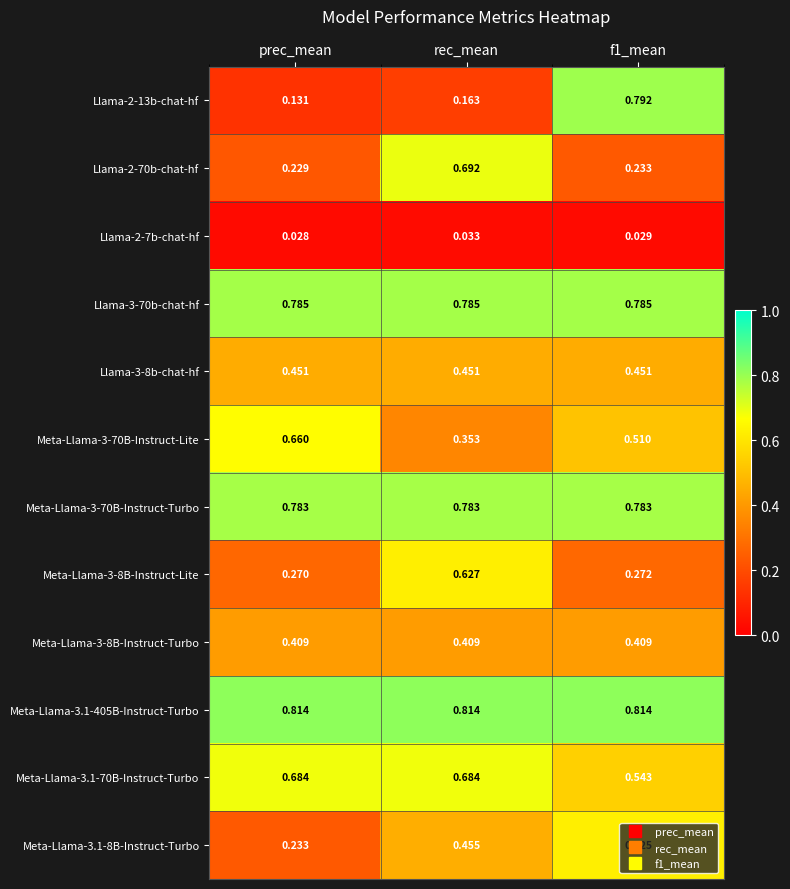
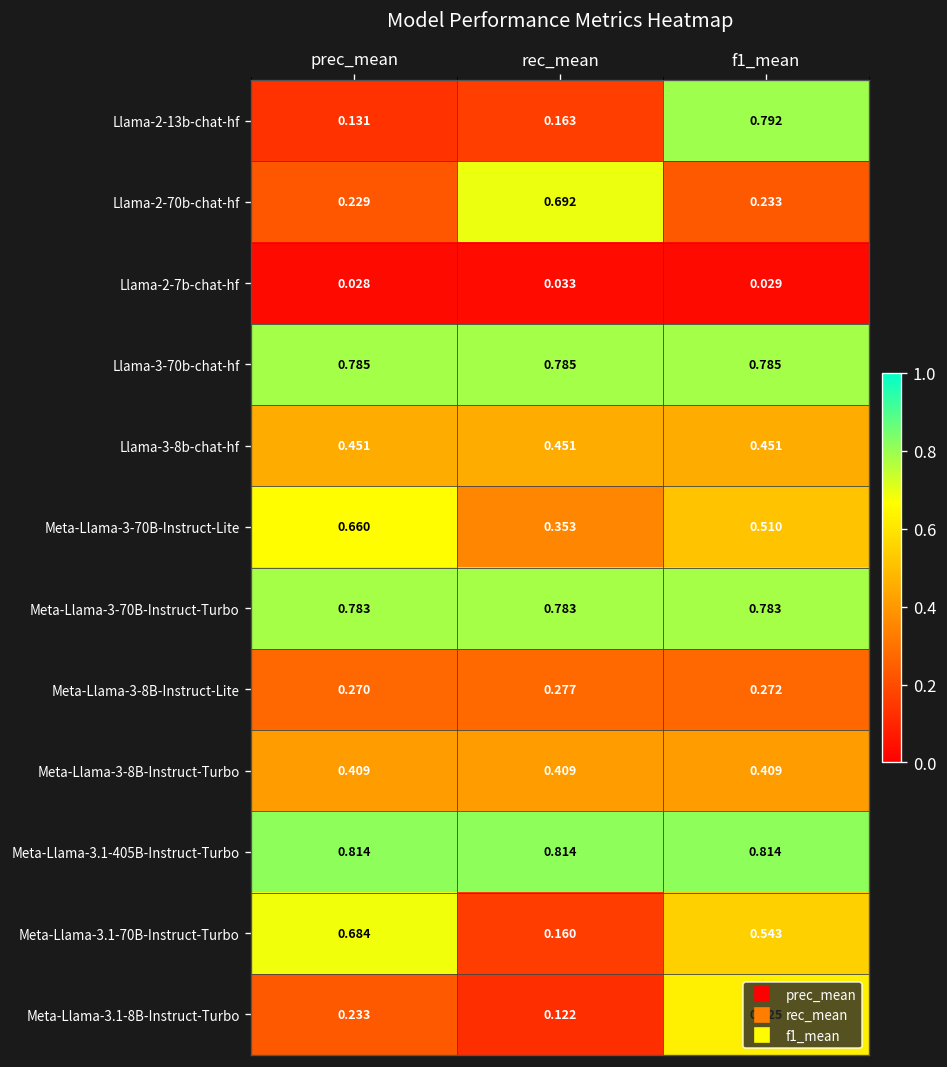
  {
    "Llama-2-13b-chat-hf": {
      "prec_mean": 0.131,
      "rec_mean": 0.163,
      "f1_mean": 0.792
    },
    "Llama-2-70b-chat-hf": {
      "prec_mean": 0.229,
      "rec_mean": 0.692,
      "f1_mean": 0.233
    },
    "Llama-2-7b-chat-hf": {
      "prec_mean": 0.028,
      "rec_mean": 0.033,
      "f1_mean": 0.029
    },
    "Llama-3-70b-chat-hf": {
      "prec_mean": 0.785,
      "rec_mean": 0.785,
      "f1_mean": 0.785
    },
    "Llama-3-8b-chat-hf": {
      "prec_mean": 0.451,
      "rec_mean": 0.451,
      "f1_mean": 0.451
    },
    "Meta-Llama-3-70B-Instruct-Lite": {
      "prec_mean": 0.660,
      "rec_mean": 0.353,
      "f1_mean": 0.510
    },
    "Meta-Llama-3-70B-Instruct-Turbo": {
      "prec_mean": 0.783,
      "rec_mean": 0.783,
      "f1_mean": 0.783
    },
    "Meta-Llama-3-8B-Instruct-Lite": {
      "prec_mean": 0.270,
-     "rec_mean": 0.627,
+     "rec_mean": 0.277,
      "f1_mean": 0.272
    },
    "Meta-Llama-3-8B-Instruct-Turbo": {
      "prec_mean": 0.409,
      "rec_mean": 0.409,
      "f1_mean": 0.409
    },
    "Meta-Llama-3.1-405B-Instruct-Turbo": {
      "prec_mean": 0.814,
      "rec_mean": 0.814,
      "f1_mean": 0.814
    },
    "Meta-Llama-3.1-70B-Instruct-Turbo": {
      "prec_mean": 0.684,
-     "rec_mean": 0.684,
+     "rec_mean": 0.160,
      "f1_mean": 0.543
    },
    "Meta-Llama-3.1-8B-Instruct-Turbo": {
      "prec_mean": 0.233,
-     "rec_mean": 0.455
+     "rec_mean": 0.122
    }
  }
